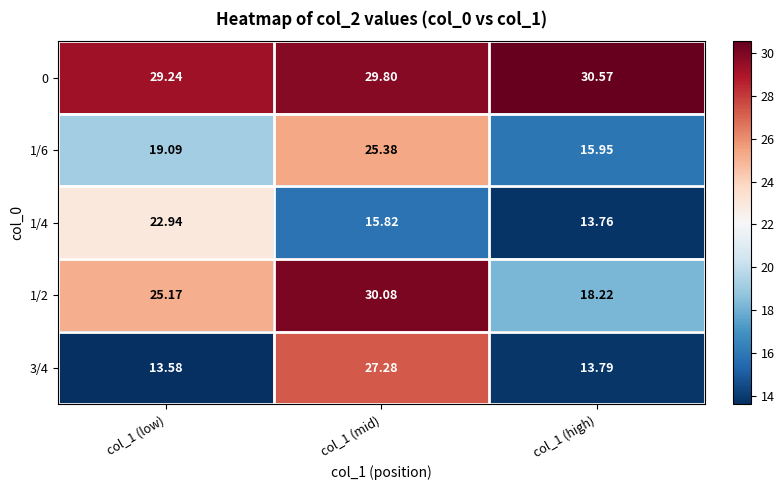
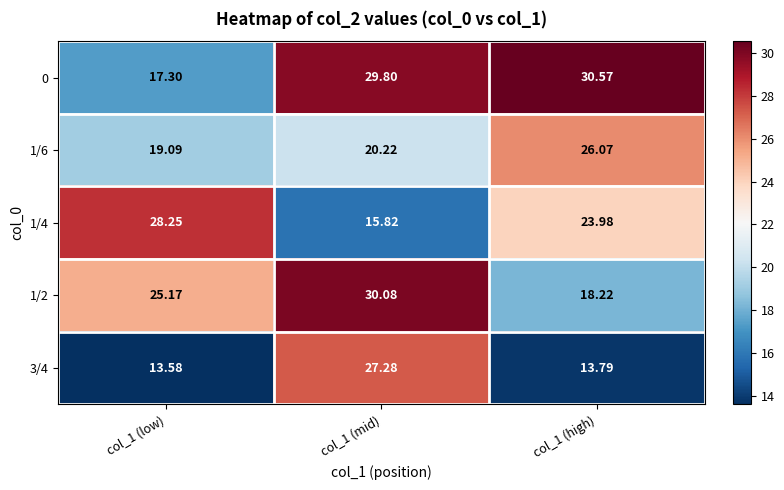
  {
    "0": {
-     "col_1 (low)": 29.24,
+     "col_1 (low)": 17.30,
      "col_1 (mid)": 29.80,
      "col_1 (high)": 30.57
    },
    "1/6": {
      "col_1 (low)": 19.09,
-     "col_1 (mid)": 25.38,
-     "col_1 (high)": 15.95
+     "col_1 (mid)": 20.22,
+     "col_1 (high)": 26.07
    },
    "1/4": {
-     "col_1 (low)": 22.94,
+     "col_1 (low)": 28.25,
      "col_1 (mid)": 15.82,
-     "col_1 (high)": 13.76
+     "col_1 (high)": 23.98
    },
    "1/2": {
      "col_1 (low)": 25.17,
      "col_1 (mid)": 30.08,
      "col_1 (high)": 18.22
    },
    "3/4": {
      "col_1 (low)": 13.58,
      "col_1 (mid)": 27.28,
      "col_1 (high)": 13.79
    }
  }
